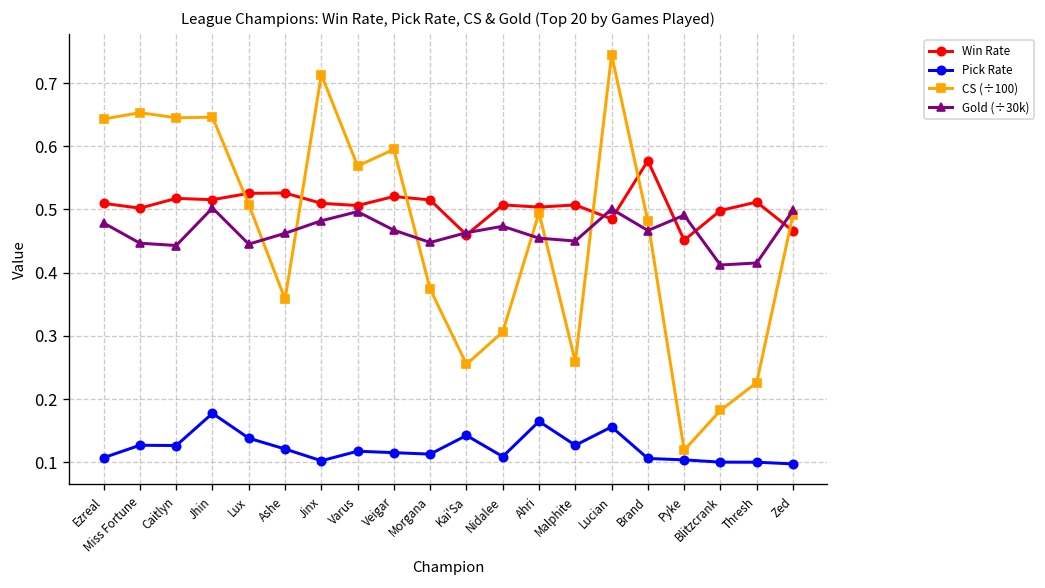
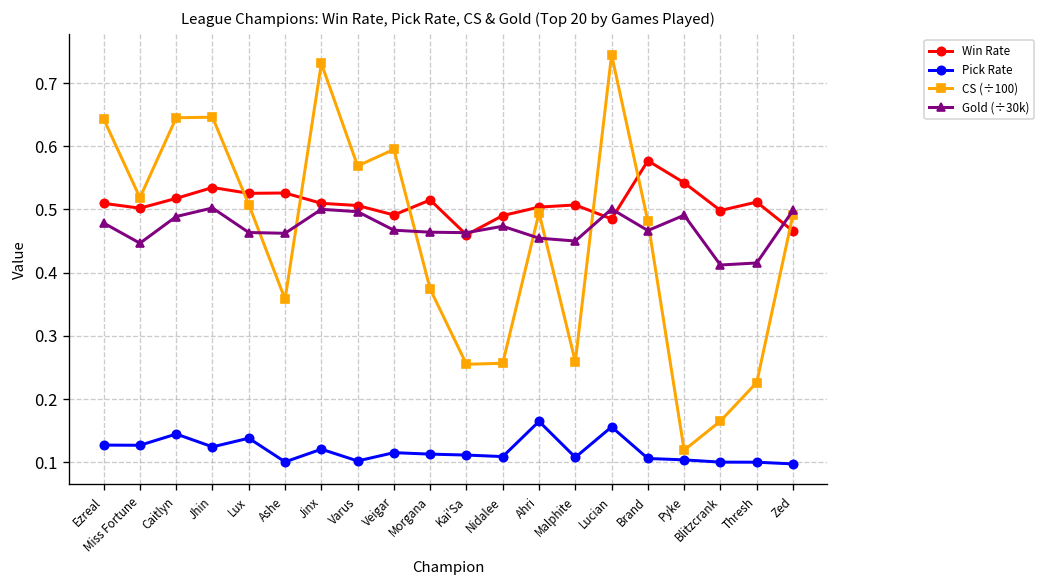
  {
    "Win Rate": {
      "Ezreal": 0.51,
      "Miss Fortune": 0.50,
      "Caitlyn": 0.52,
-     "Jhin": 0.52,
+     "Jhin": 0.53,
      "Lux": 0.53,
      "Ashe": 0.53,
      "Jinx": 0.51,
      "Varus": 0.51,
-     "Veigar": 0.52,
+     "Veigar": 0.49,
      "Morgana": 0.52,
-     "Nidalee": 0.51,
+     "Nidalee": 0.49,
      "Ahri": 0.50,
      "Malphite": 0.51,
      "Lucian": 0.49,
      "Brand": 0.58,
-     "Pyke": 0.45,
+     "Pyke": 0.54,
      "Blitzcrank": 0.50,
      "Thresh": 0.51,
      "Zed": 0.47
    },
    "Pick Rate": {
-     "Ezreal": 0.11,
+     "Ezreal": 0.13,
      "Miss Fortune": 0.13,
-     "Caitlyn": 0.13,
-     "Jhin": 0.18,
+     "Caitlyn": 0.14,
+     "Jhin": 0.12,
      "Lux": 0.14,
-     "Ashe": 0.12,
-     "Jinx": 0.10,
-     "Varus": 0.12,
+     "Ashe": 0.10,
+     "Jinx": 0.12,
+     "Varus": 0.10,
      "Veigar": 0.12,
      "Morgana": 0.11,
-     "Kai'Sa": 0.14,
+     "Kai'Sa": 0.11,
      "Nidalee": 0.11,
      "Ahri": 0.16,
-     "Malphite": 0.13,
+     "Malphite": 0.11,
      "Lucian": 0.16,
      "Brand": 0.11,
      "Pyke": 0.10,
      "Blitzcrank": 0.10,
      "Thresh": 0.10,
      "Zed": 0.10
    },
    "CS (÷100)": {
      "Ezreal": 0.64,
-     "Miss Fortune": 0.65,
+     "Miss Fortune": 0.52,
      "Caitlyn": 0.65,
      "Jhin": 0.65,
      "Lux": 0.51,
      "Ashe": 0.36,
-     "Jinx": 0.71,
+     "Jinx": 0.73,
      "Varus": 0.57,
      "Veigar": 0.60,
      "Morgana": 0.37,
      "Kai'Sa": 0.26,
-     "Nidalee": 0.31,
+     "Nidalee": 0.26,
      "Ahri": 0.49,
      "Malphite": 0.26,
      "Lucian": 0.74,
      "Brand": 0.48,
      "Pyke": 0.12,
-     "Blitzcrank": 0.18,
+     "Blitzcrank": 0.17,
      "Thresh": 0.23,
      "Zed": 0.49
    },
    "Gold (÷30k)": {
      "Ezreal": 0.48,
      "Miss Fortune": 0.45,
-     "Caitlyn": 0.44,
+     "Caitlyn": 0.49,
      "Jhin": 0.50,
-     "Lux": 0.45,
+     "Lux": 0.46,
      "Ashe": 0.46,
-     "Jinx": 0.48,
+     "Jinx": 0.50,
      "Varus": 0.50,
      "Veigar": 0.47,
-     "Morgana": 0.45,
+     "Morgana": 0.46,
      "Nidalee": 0.47,
      "Ahri": 0.45,
      "Malphite": 0.45,
      "Lucian": 0.50,
      "Brand": 0.47,
      "Pyke": 0.49,
      "Blitzcrank": 0.41,
      "Thresh": 0.42,
      "Zed": 0.50
    }
  }
